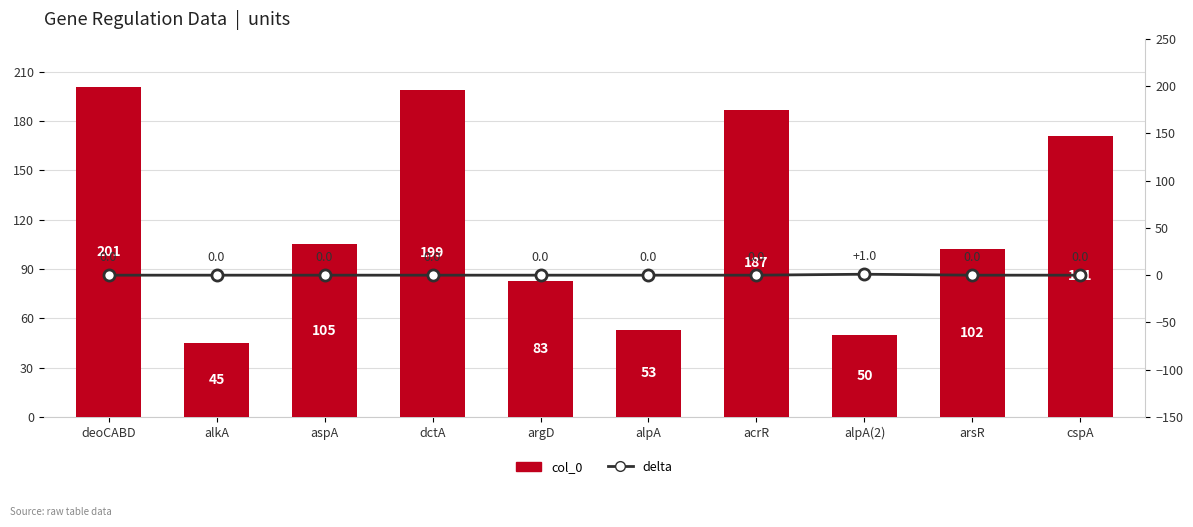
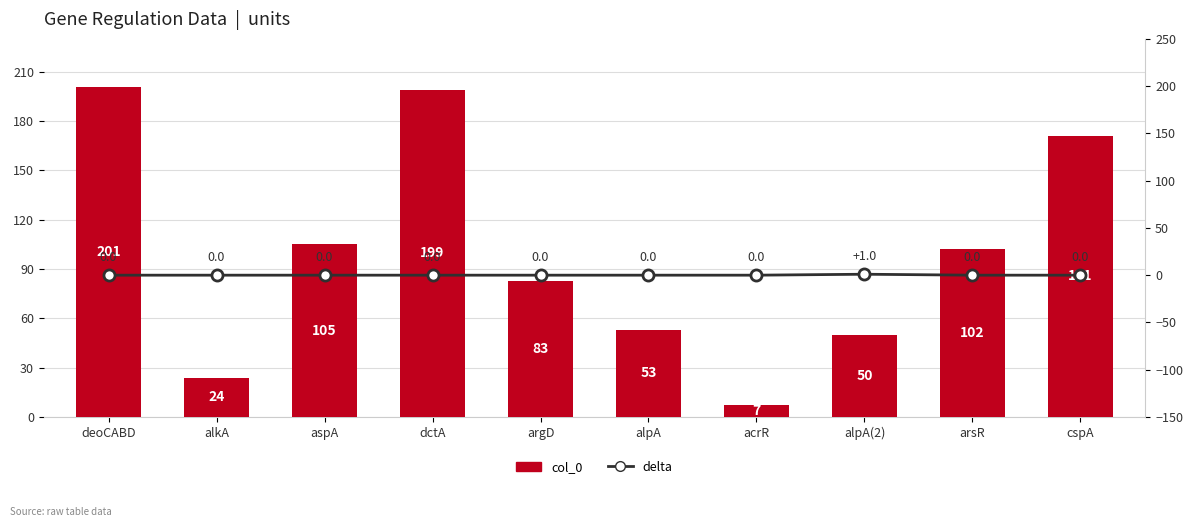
  {
    "col_0": {
-     "alkA": "45",
+     "alkA": "24",
      "aspA": "105",
      "argD": "83",
      "alpA": "53",
-     "acrR": "187",
+     "acrR": "7",
      "alpA(2)": "50",
      "arsR": "102"
    },
    "delta": {
      "alkA": "0.0",
      "aspA": "0.0",
      "argD": "0.0",
      "alpA": "0.0",
      "alpA(2)": "+1.0",
      "arsR": "0.0",
      "cspA": "0.0"
    }
  }
